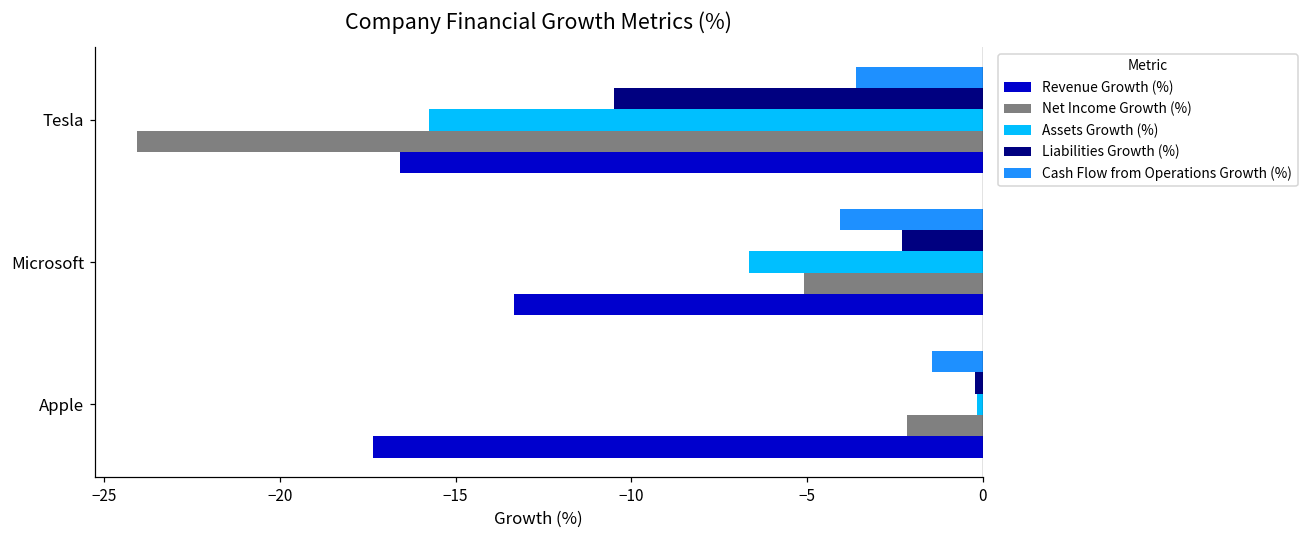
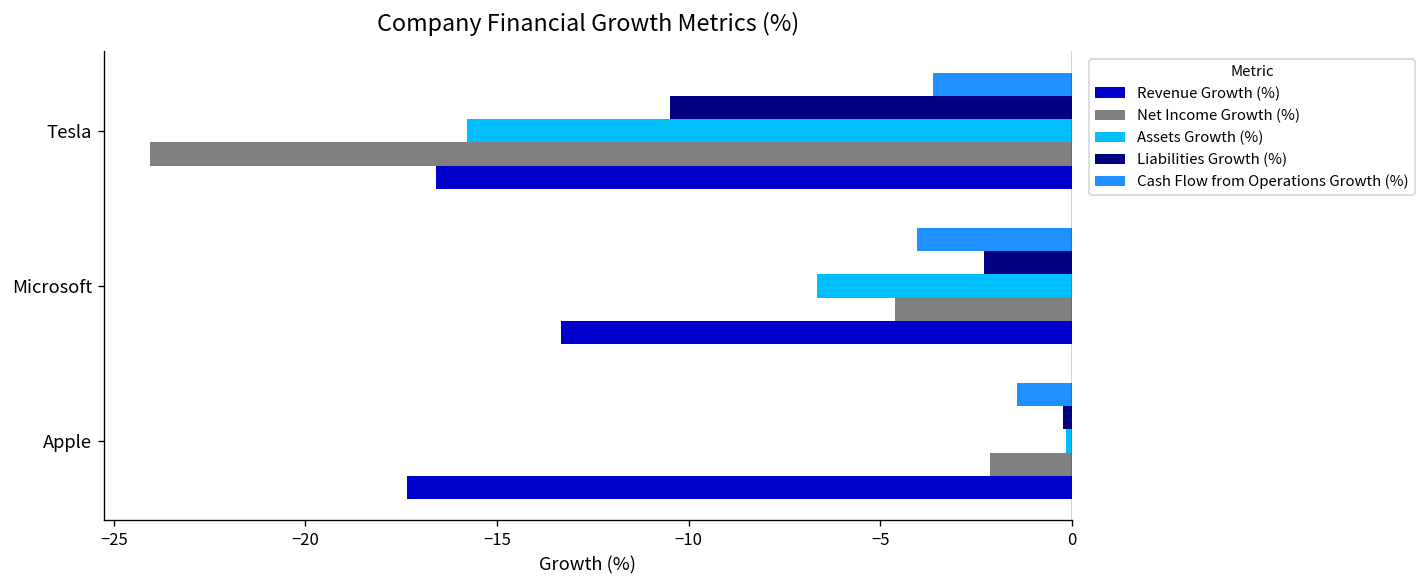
  {
    "Revenue Growth (%)": {
      "Tesla": -16.6,
      "Microsoft": -13.3,
      "Apple": -17.4
    },
    "Net Income Growth (%)": {
      "Tesla": -24.1,
-     "Microsoft": -5.1,
+     "Microsoft": -4.6,
      "Apple": -2.1
    },
    "Liabilities Growth (%)": {
      "Tesla": -10.5,
      "Microsoft": -2.3,
      "Apple": -0.2
    }
  }
